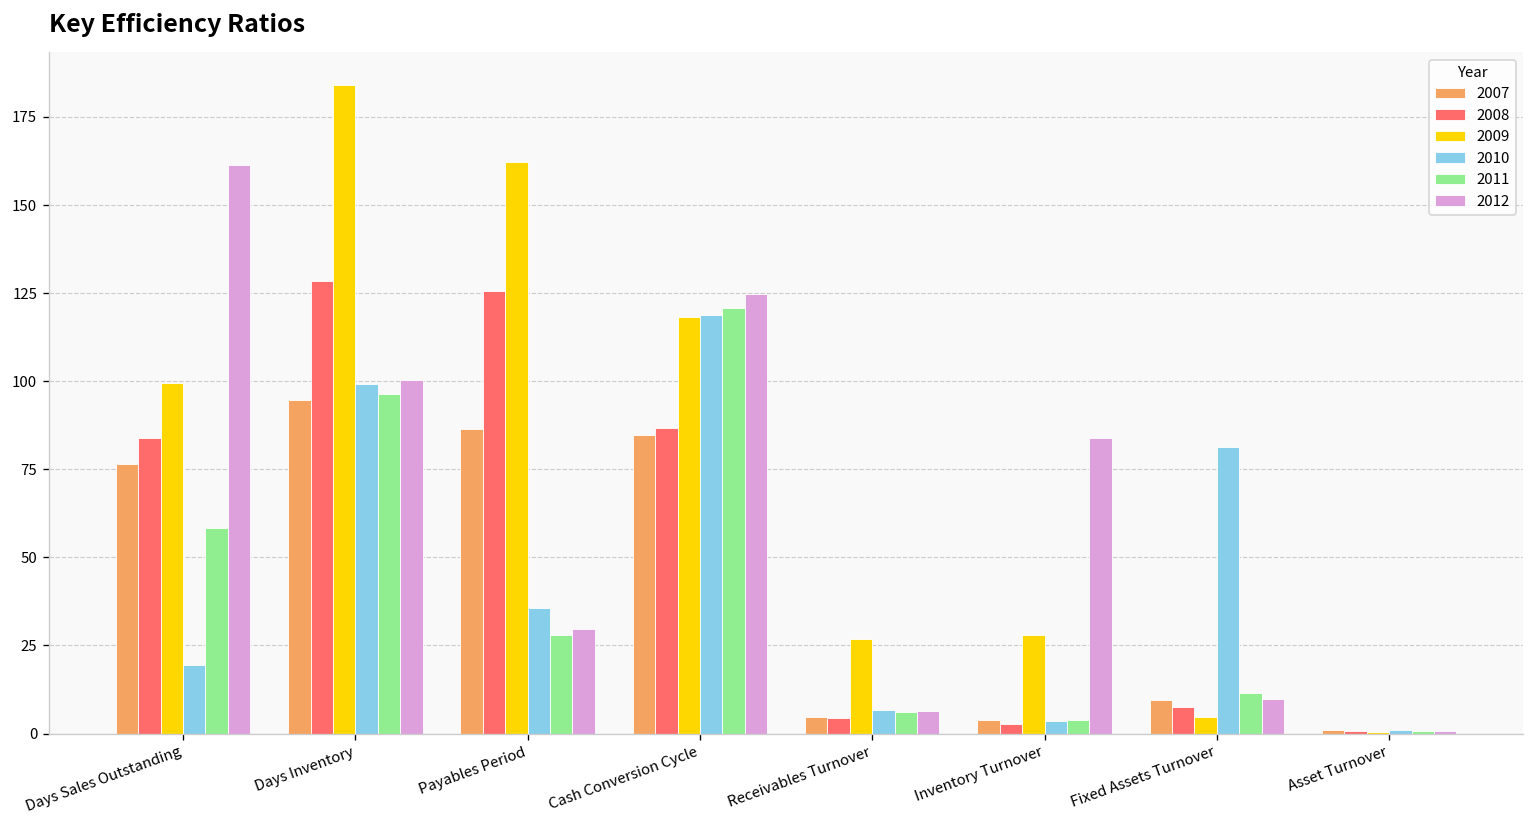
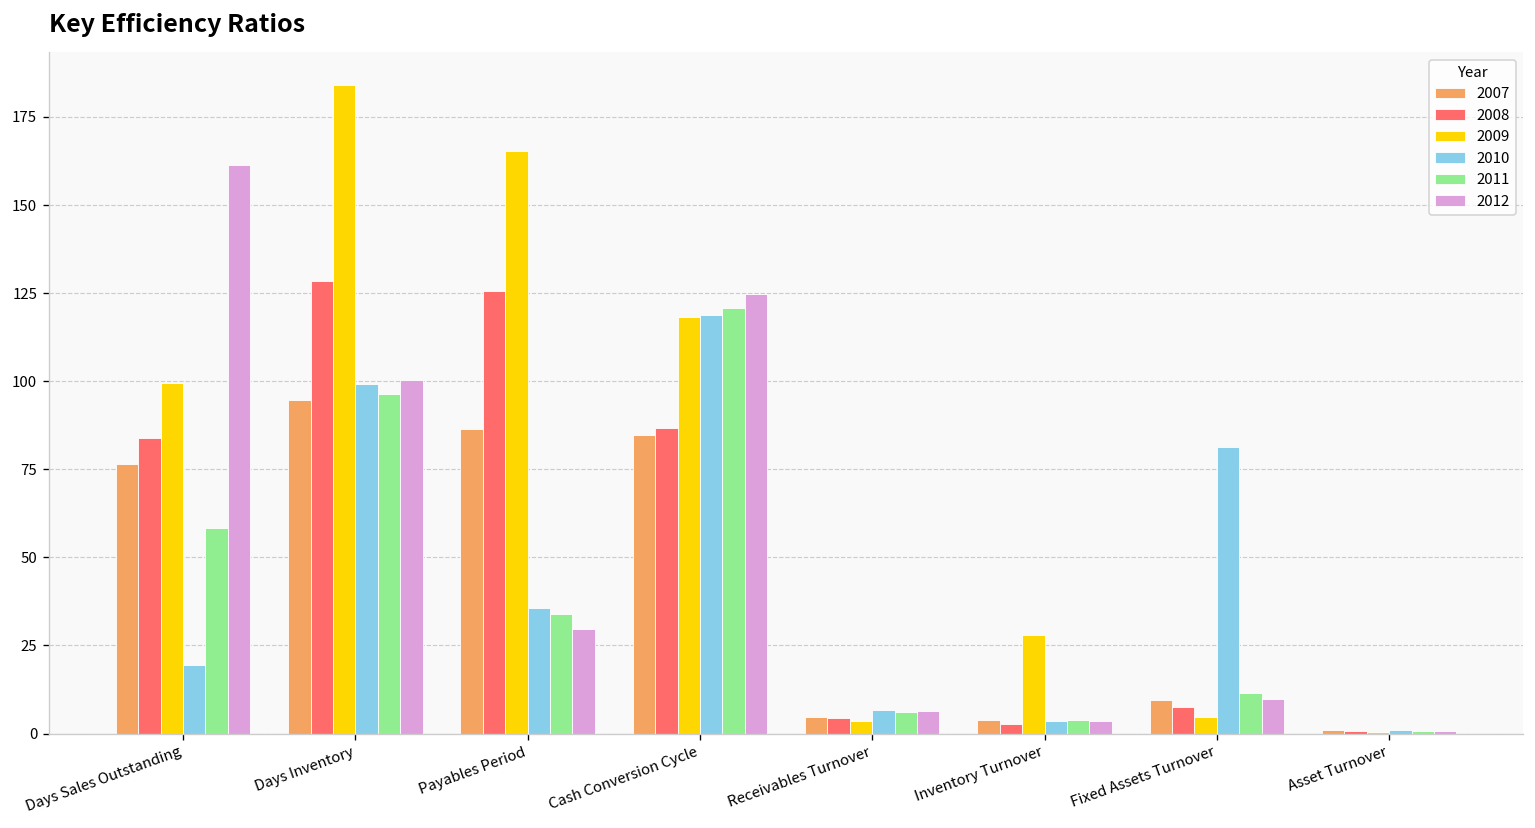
  {
    "2009": {
      "Days Sales Outstanding": 99,
      "Days Inventory": 184,
-     "Payables Period": 162,
+     "Payables Period": 165,
      "Cash Conversion Cycle": 118,
-     "Receivables Turnover": 27,
+     "Receivables Turnover": 4,
      "Inventory Turnover": 28,
      "Fixed Assets Turnover": 5
    },
    "2010": {
      "Days Sales Outstanding": 20,
      "Days Inventory": 99,
      "Payables Period": 36,
      "Cash Conversion Cycle": 119,
      "Receivables Turnover": 7,
      "Inventory Turnover": 4,
      "Fixed Assets Turnover": 81,
      "Asset Turnover": 1
    },
    "2011": {
      "Days Sales Outstanding": 58,
      "Days Inventory": 96,
-     "Payables Period": 28,
+     "Payables Period": 34,
      "Cash Conversion Cycle": 121,
      "Receivables Turnover": 6,
      "Inventory Turnover": 4,
      "Fixed Assets Turnover": 12
    },
    "2012": {
      "Days Sales Outstanding": 161,
      "Days Inventory": 100,
      "Payables Period": 30,
      "Cash Conversion Cycle": 125,
      "Receivables Turnover": 6,
-     "Inventory Turnover": 84,
+     "Inventory Turnover": 4,
      "Fixed Assets Turnover": 10
    }
  }
